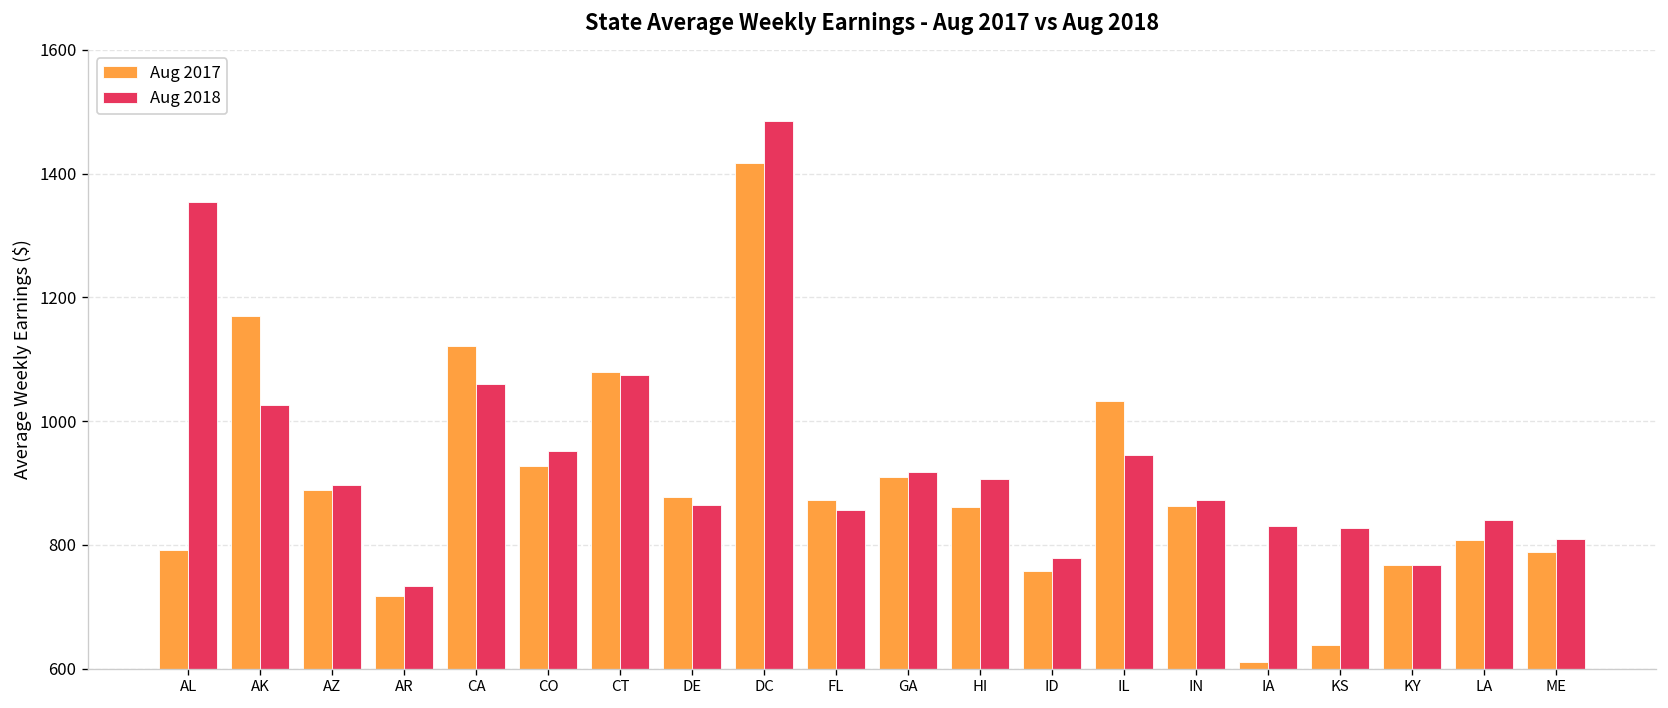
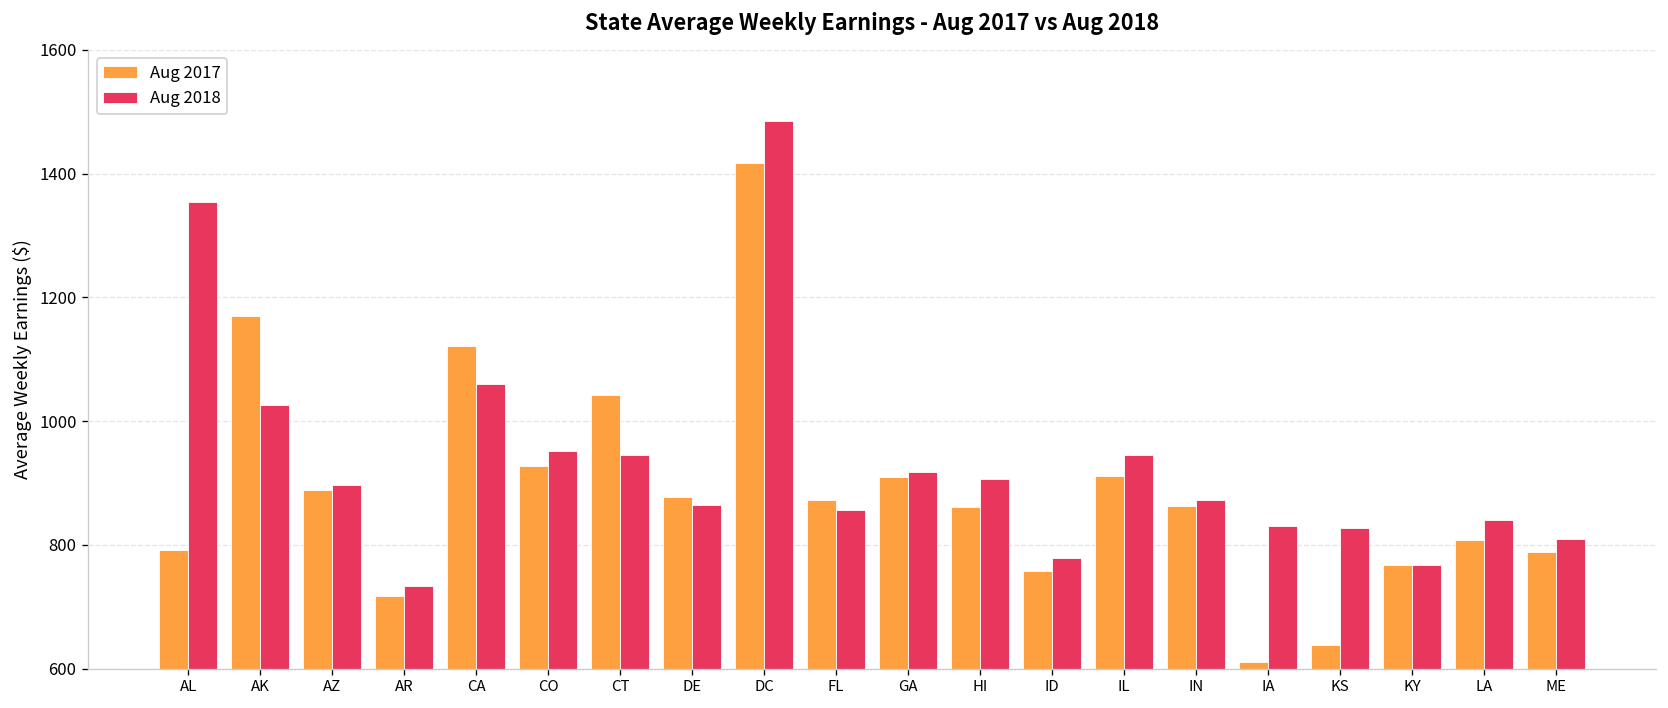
  {
    "Aug 2017": {
      "AL": 790,
      "AK": 1170,
      "AZ": 890,
      "AR": 720,
      "CA": 1120,
      "CO": 930,
-     "CT": 1080,
+     "CT": 1040,
      "DE": 880,
      "DC": 1420,
      "FL": 870,
      "GA": 910,
      "HI": 860,
      "ID": 760,
-     "IL": 1030,
+     "IL": 910,
      "IN": 860,
      "IA": 610,
      "KS": 640,
      "KY": 770,
      "LA": 810,
      "ME": 790
    },
    "Aug 2018": {
      "AL": 1350,
      "AK": 1030,
      "AZ": 900,
      "AR": 730,
      "CA": 1060,
      "CO": 950,
-     "CT": 1080,
+     "CT": 940,
      "DE": 860,
      "DC": 1480,
      "FL": 860,
      "GA": 920,
      "HI": 910,
      "ID": 780,
      "IL": 940,
      "IN": 870,
      "IA": 830,
      "KS": 830,
      "KY": 770,
      "LA": 840,
      "ME": 810
    }
  }
